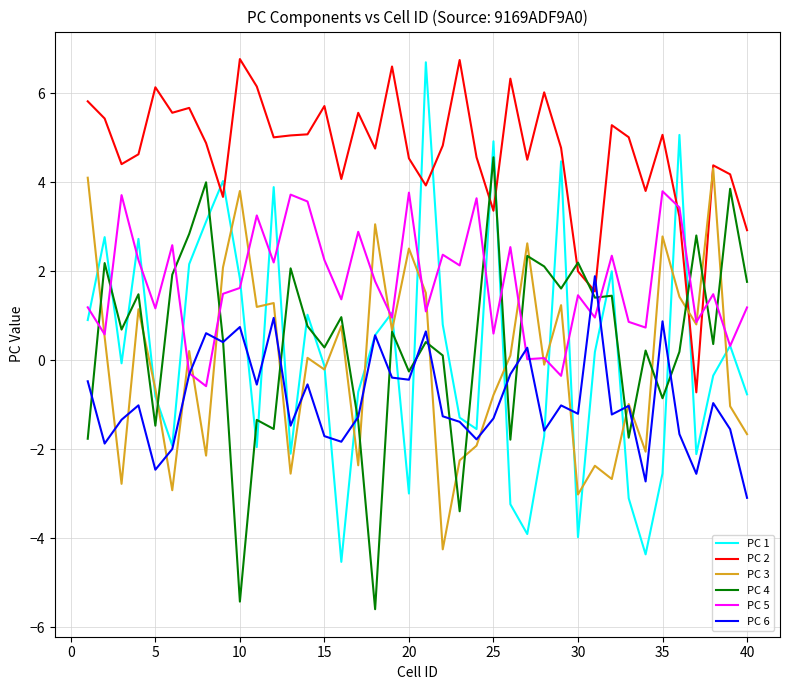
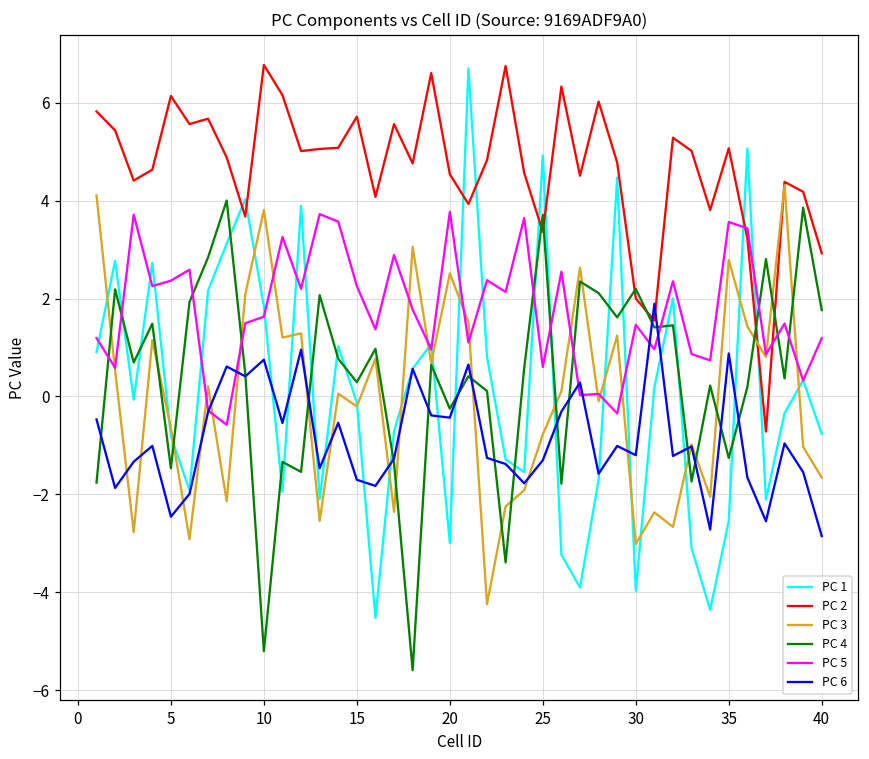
  {
    "PC 1": {
      "5": -0.8,
      "10": 1.8,
      "15": -0.1,
      "20": -3.0,
      "25": 4.9,
      "30": -4.0,
      "35": -2.5,
      "40": -0.8
    },
    "PC 2": {
      "5": 6.1,
      "10": 6.8,
      "15": 5.7,
      "20": 4.5,
      "25": 3.4,
      "30": 2.0,
      "35": 5.1,
      "40": 2.9
    },
    "PC 3": {
      "5": -0.6,
      "10": 3.8,
      "15": -0.2,
      "20": 2.5,
      "25": -0.8,
      "30": -3.0,
      "35": 2.8,
      "40": -1.7
    },
    "PC 4": {
      "5": -1.5,
-     "10": -5.4,
+     "10": -5.2,
      "15": 0.3,
      "20": -0.2,
-     "25": 4.6,
+     "25": 3.7,
      "30": 2.2,
-     "35": -0.8,
+     "35": -1.3,
      "40": 1.8
    },
    "PC 5": {
-     "5": 1.2,
+     "5": 2.4,
      "10": 1.6,
      "15": 2.3,
      "20": 3.8,
      "25": 0.6,
      "30": 1.5,
-     "35": 3.8,
+     "35": 3.6,
      "40": 1.2
    },
    "PC 6": {
      "5": -2.5,
      "10": 0.8,
      "15": -1.7,
      "20": -0.4,
      "25": -1.3,
      "30": -1.2,
      "35": 0.9,
-     "40": -3.1
+     "40": -2.9
    }
  }
